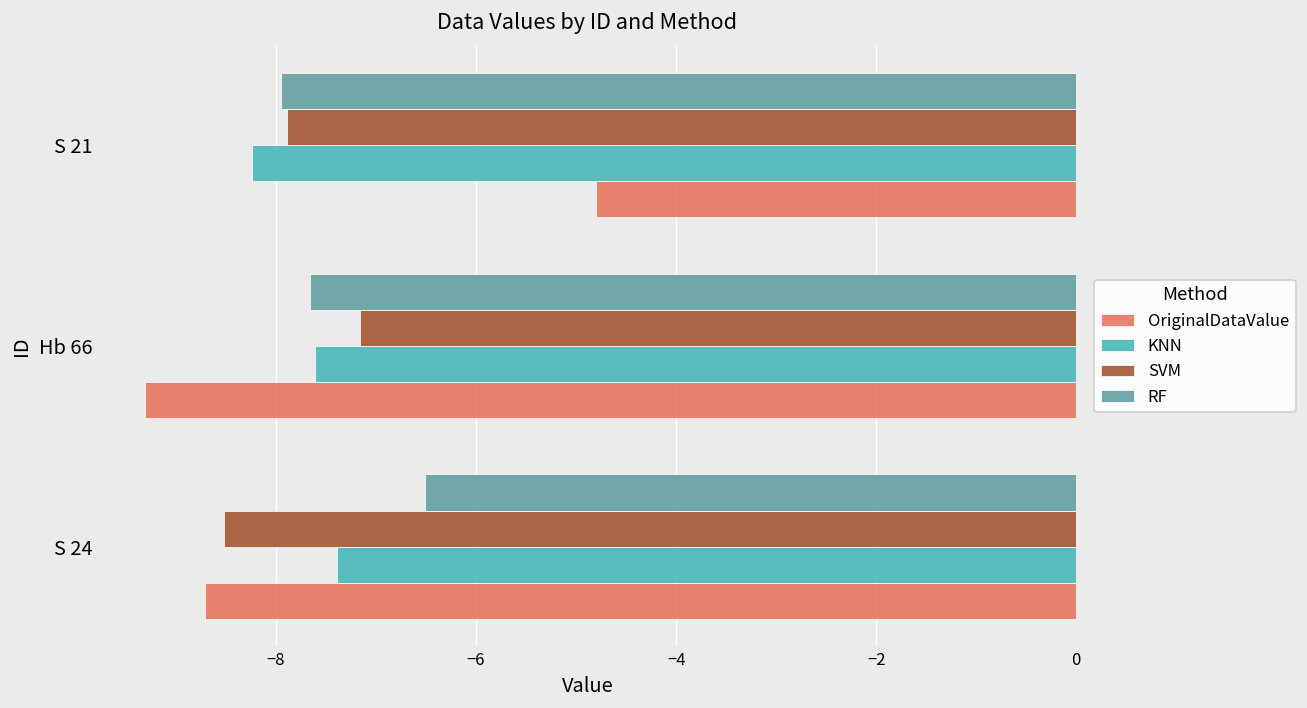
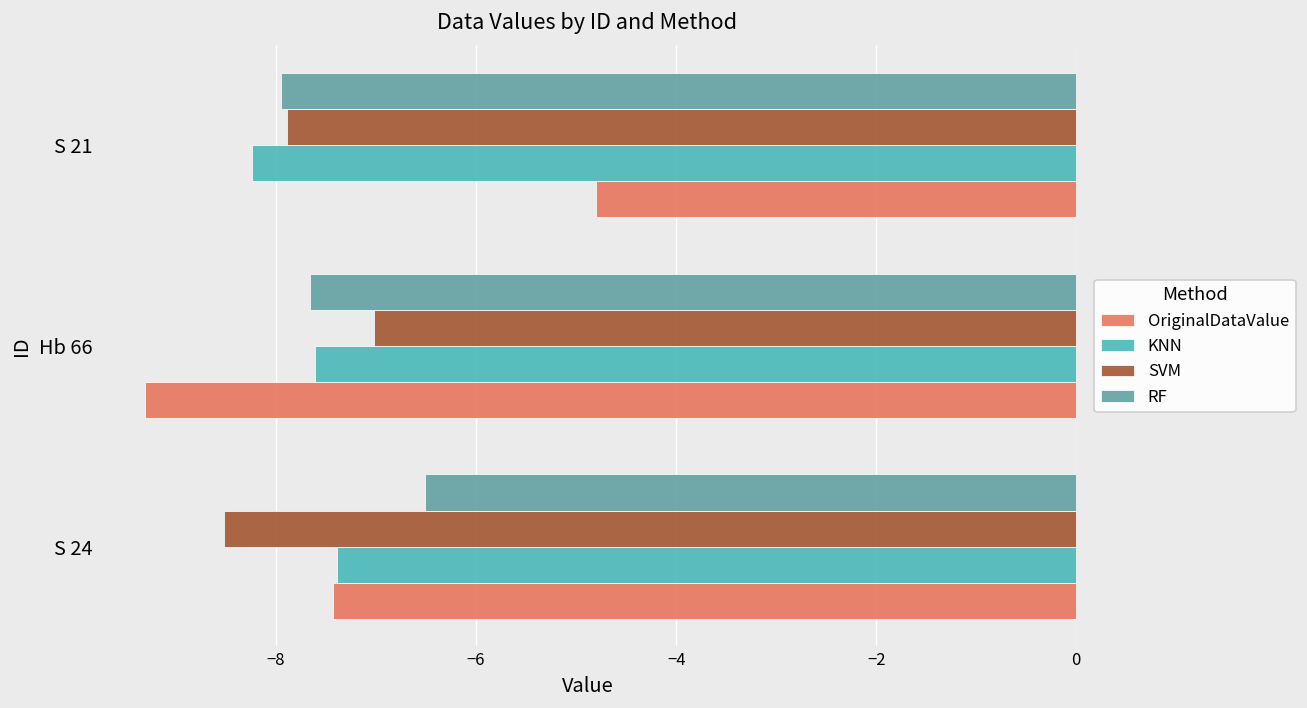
  {
    "OriginalDataValue": {
      "S 21": -4.8,
      "Hb 66": -9.3,
-     "S 24": -8.7
+     "S 24": -7.4
    },
    "SVM": {
      "S 21": -7.9,
-     "Hb 66": -7.2,
+     "Hb 66": -7.0,
      "S 24": -8.5
    }
  }
